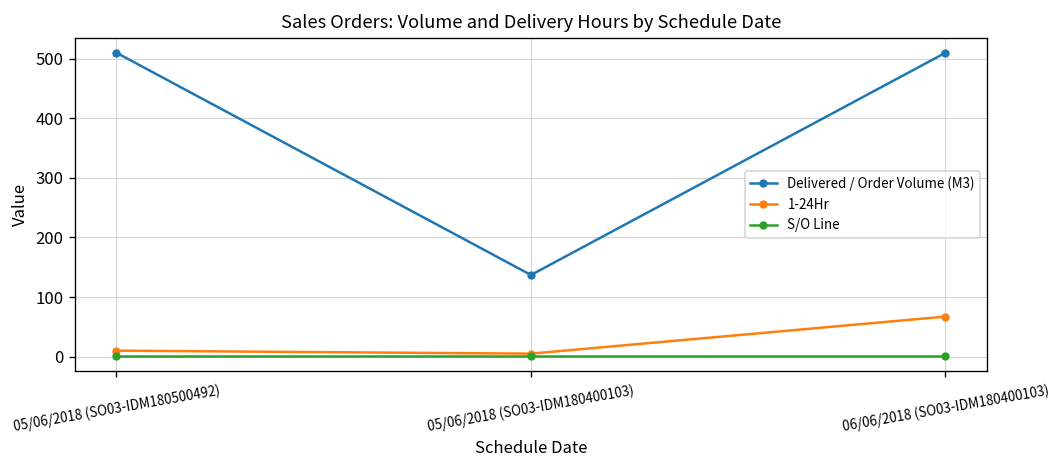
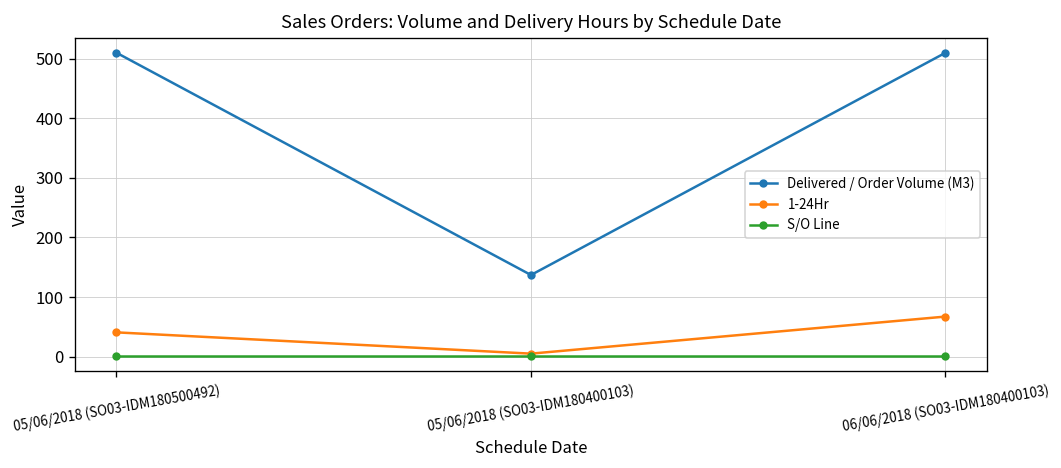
  {
    "Delivered / Order Volume (M3)": {
      "05/06/2018 (SO03-IDM180500492)": 510,
      "05/06/2018 (SO03-IDM180400103)": 140,
      "06/06/2018 (SO03-IDM180400103)": 510
    },
    "1-24Hr": {
-     "05/06/2018 (SO03-IDM180500492)": 10,
+     "05/06/2018 (SO03-IDM180500492)": 40,
      "06/06/2018 (SO03-IDM180400103)": 70
    },
    "S/O Line": {
      "05/06/2018 (SO03-IDM180500492)": 0,
      "06/06/2018 (SO03-IDM180400103)": 0
    }
  }
